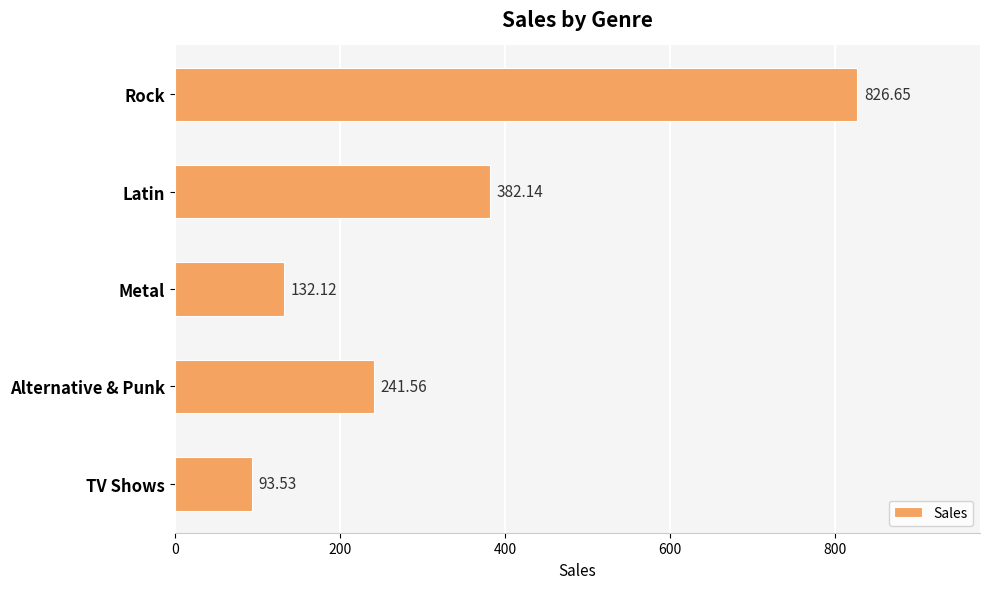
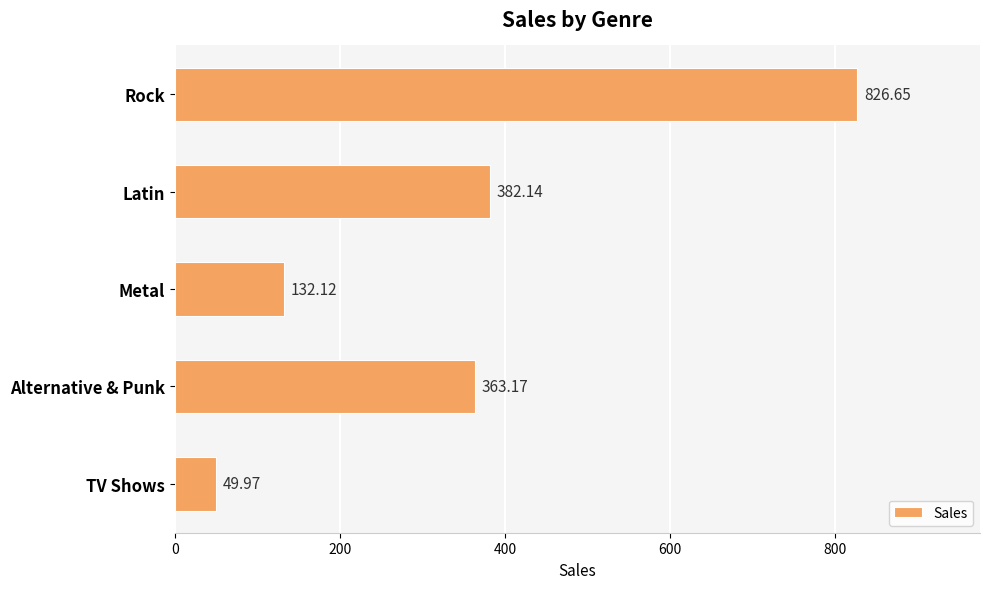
  {
    "Rock": 826.65,
    "Latin": 382.14,
    "Metal": 132.12,
-   "Alternative & Punk": 241.56,
-   "TV Shows": 93.53
+   "Alternative & Punk": 363.17,
+   "TV Shows": 49.97
  }
